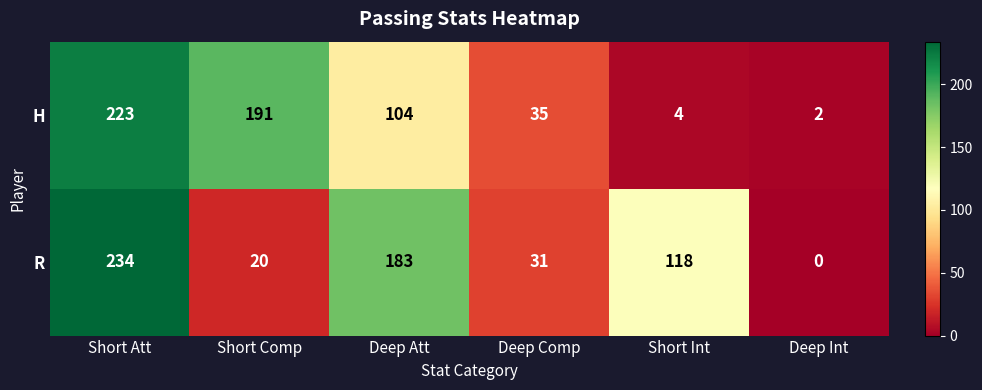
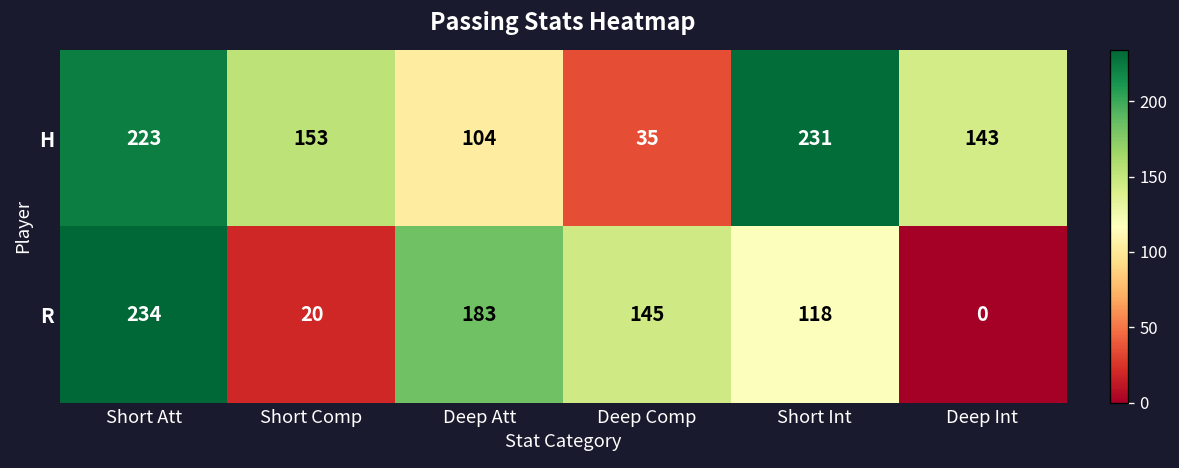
  {
    "H": {
      "Short Att": 223,
-     "Short Comp": 191,
+     "Short Comp": 153,
      "Deep Att": 104,
      "Deep Comp": 35,
-     "Short Int": 4,
-     "Deep Int": 2
+     "Short Int": 231,
+     "Deep Int": 143
    },
    "R": {
      "Short Att": 234,
      "Short Comp": 20,
      "Deep Att": 183,
-     "Deep Comp": 31,
+     "Deep Comp": 145,
      "Short Int": 118,
      "Deep Int": 0
    }
  }
